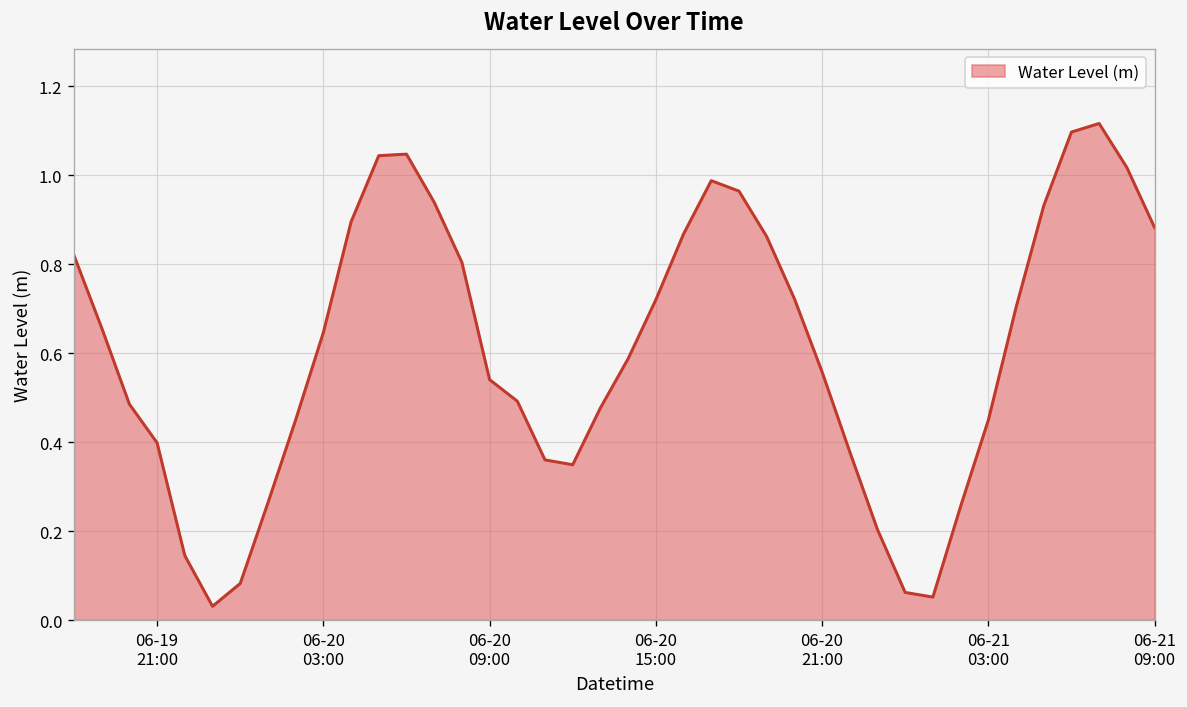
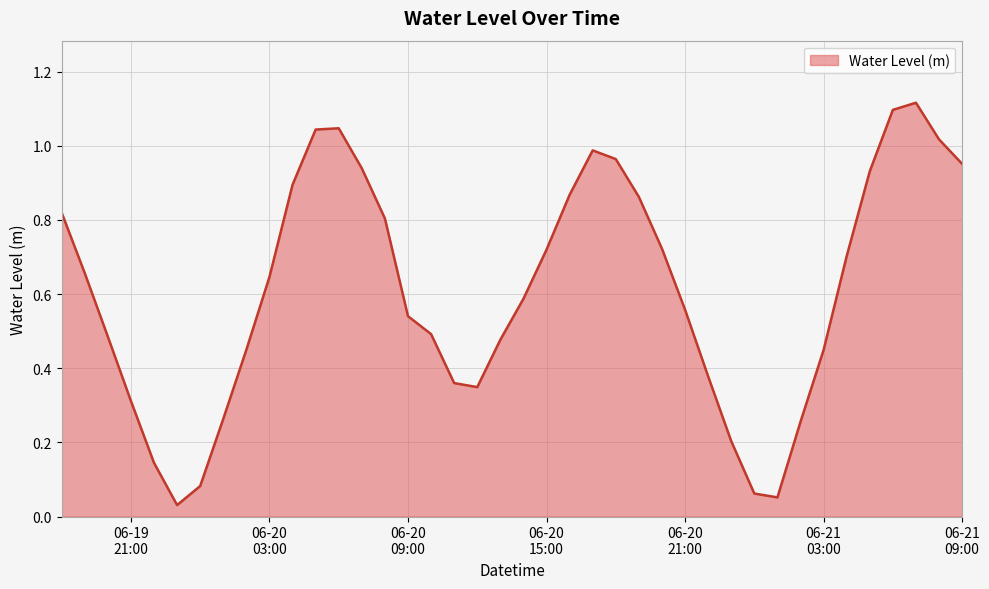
  {
-   "06-19 21:00": 0.40,
+   "06-19 21:00": 0.31,
    "06-20 03:00": 0.65,
    "06-20 09:00": 0.54,
    "06-20 15:00": 0.72,
    "06-20 21:00": 0.56,
    "06-21 03:00": 0.45,
-   "06-21 09:00": 0.88
+   "06-21 09:00": 0.95
  }
